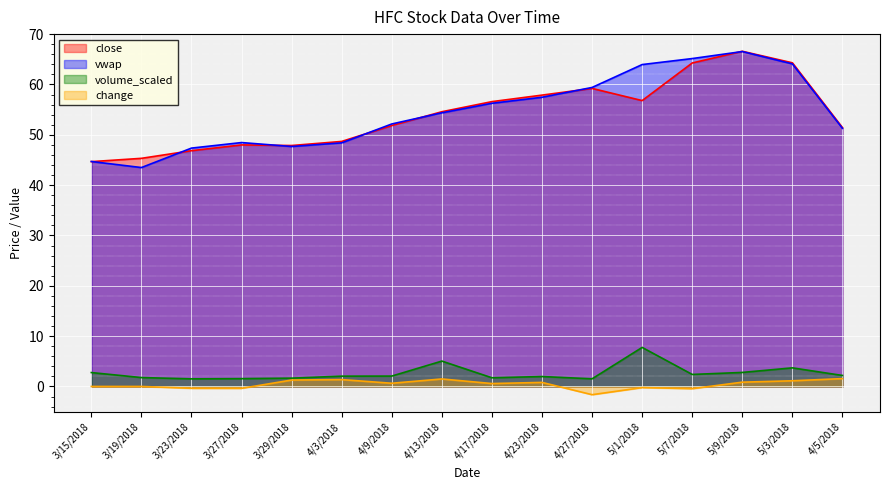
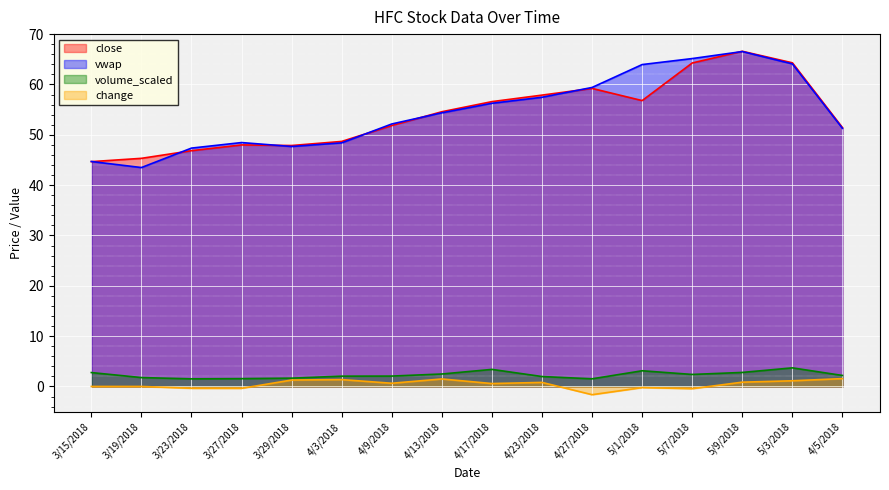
  {
    "close": {
      "3/19/2018": 45,
      "3/23/2018": 47,
      "5/1/2018": 57,
      "5/7/2018": 64
    },
    "vwap": {
      "3/19/2018": 43,
      "3/23/2018": 47,
      "5/1/2018": 64,
      "5/7/2018": 65
    },
    "volume_scaled": {
      "3/15/2018": 3,
      "3/19/2018": 2,
      "3/23/2018": 2,
      "3/27/2018": 2,
      "4/3/2018": 2,
      "4/9/2018": 2,
-     "4/13/2018": 5,
-     "4/17/2018": 2,
+     "4/13/2018": 2,
+     "4/17/2018": 3,
      "4/23/2018": 2,
      "4/27/2018": 2,
-     "5/1/2018": 8,
+     "5/1/2018": 3,
      "5/7/2018": 2,
      "5/9/2018": 3,
      "5/3/2018": 4,
      "4/5/2018": 2
    }
  }
